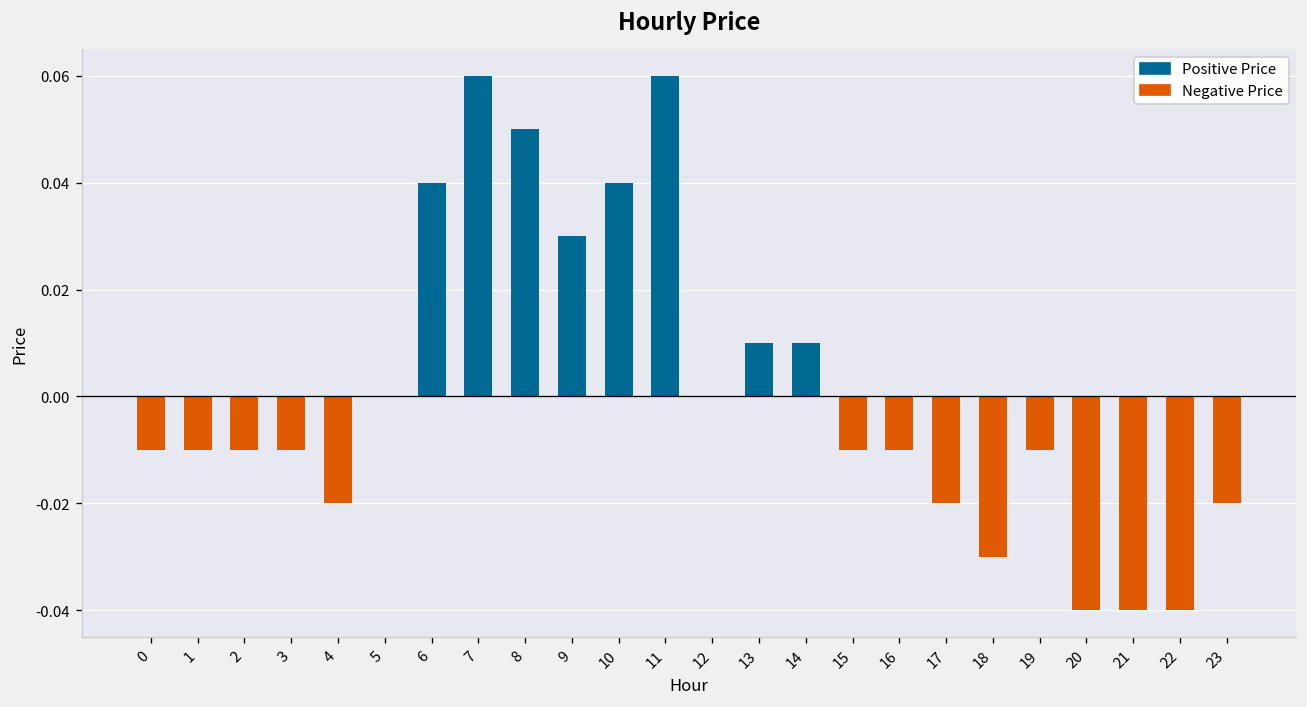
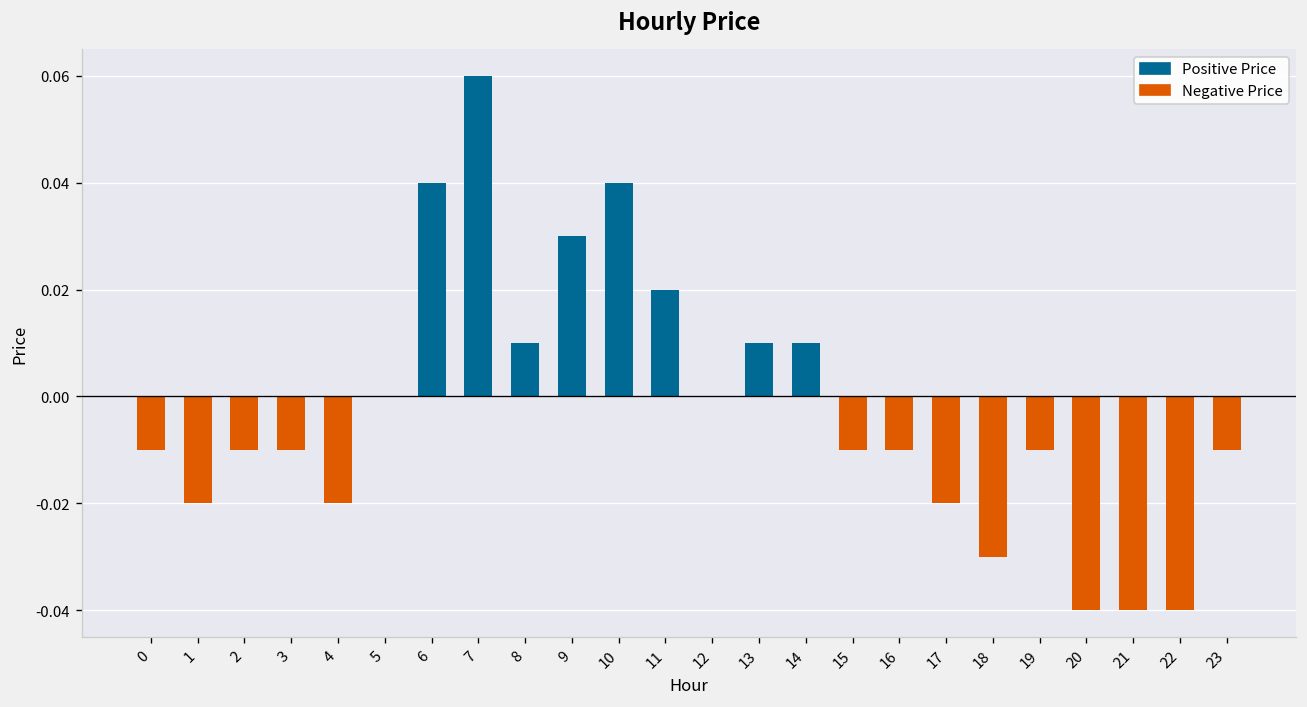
  {
    "0": -0.01,
-   "1": -0.01,
+   "1": -0.02,
    "2": -0.01,
    "3": -0.01,
    "4": -0.02,
    "5": 0.00,
    "6": 0.04,
    "7": 0.06,
-   "8": 0.05,
+   "8": 0.01,
    "9": 0.03,
    "10": 0.04,
-   "11": 0.06,
+   "11": 0.02,
    "12": 0.00,
    "13": 0.01,
    "14": 0.01,
    "15": -0.01,
    "16": -0.01,
    "17": -0.02,
    "18": -0.03,
    "19": -0.01,
    "20": -0.04,
    "21": -0.04,
    "22": -0.04,
-   "23": -0.02
+   "23": -0.01
  }
